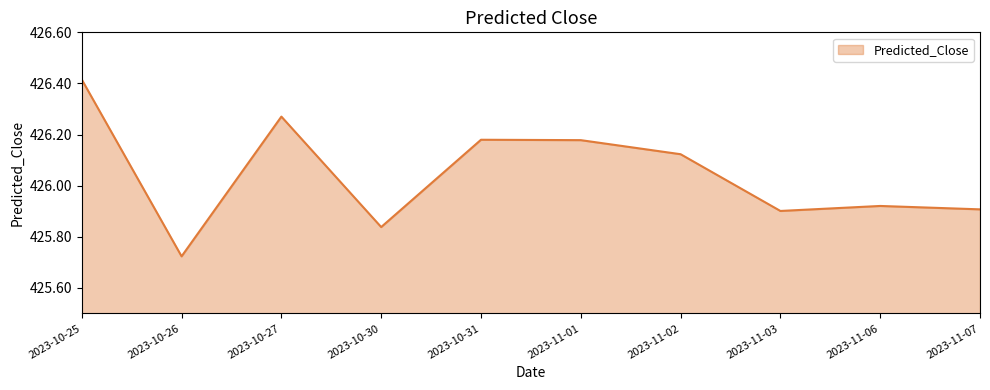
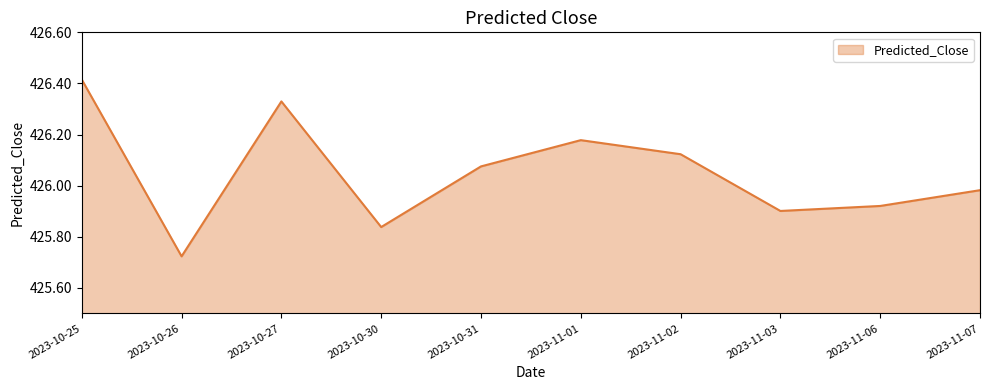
  {
    "2023-10-25": 426.42,
    "2023-10-26": 425.72,
-   "2023-10-27": 426.27,
+   "2023-10-27": 426.33,
    "2023-10-30": 425.84,
-   "2023-10-31": 426.18,
+   "2023-10-31": 426.08,
    "2023-11-01": 426.18,
    "2023-11-02": 426.12,
    "2023-11-03": 425.90,
    "2023-11-06": 425.92,
-   "2023-11-07": 425.91
+   "2023-11-07": 425.98
  }
